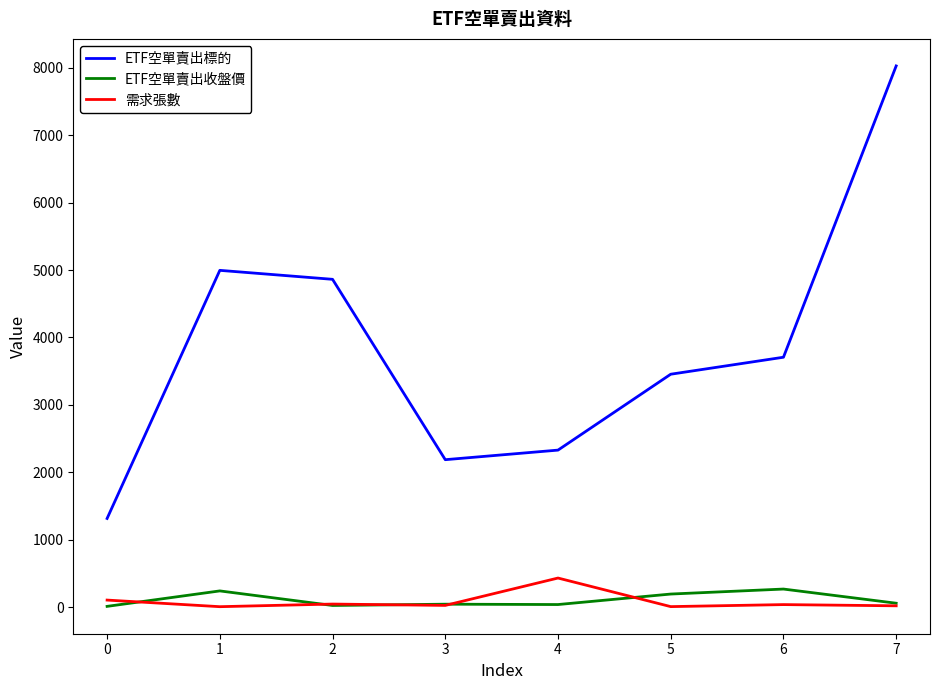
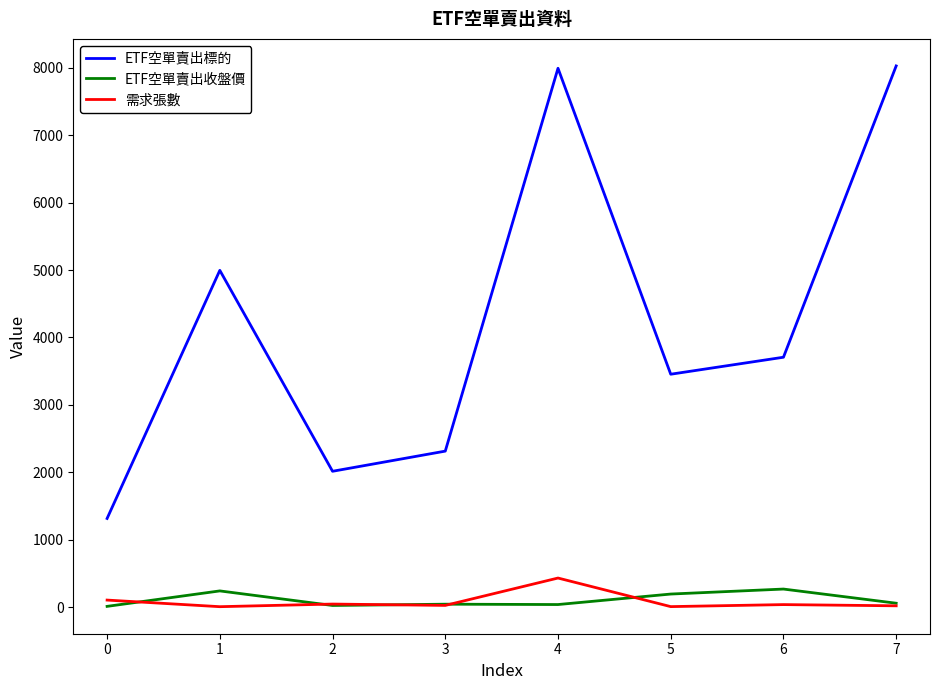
  {
    "ETF空單賣出標的": {
      "0": 1300,
      "1": 5000,
-     "2": 4900,
-     "3": 2200,
-     "4": 2300,
+     "2": 2000,
+     "3": 2300,
+     "4": 8000,
      "5": 3500,
      "6": 3700,
      "7": 8000
    },
    "ETF空單賣出收盤價": {
      "0": 0,
      "1": 200,
      "4": 0,
      "5": 200,
      "6": 300,
      "7": 100
    },
    "需求張數": {
      "0": 100,
      "1": 0,
      "4": 400,
      "5": 0,
      "6": 0,
      "7": 0
    }
  }
